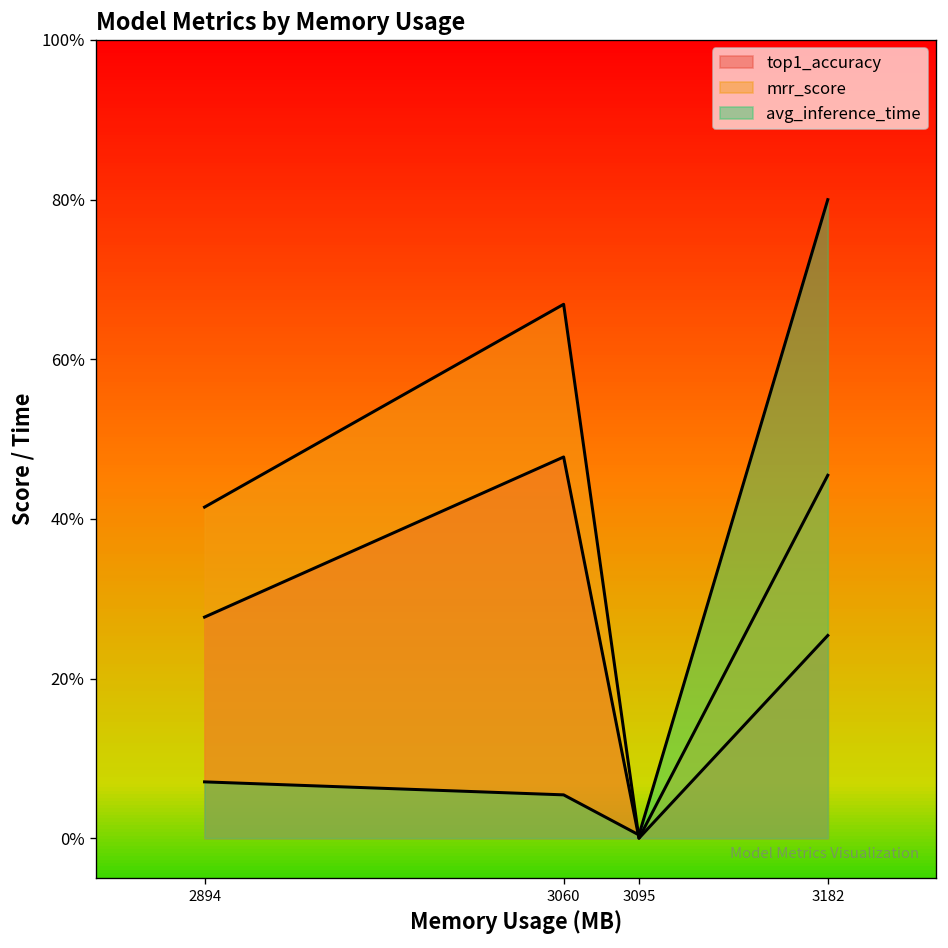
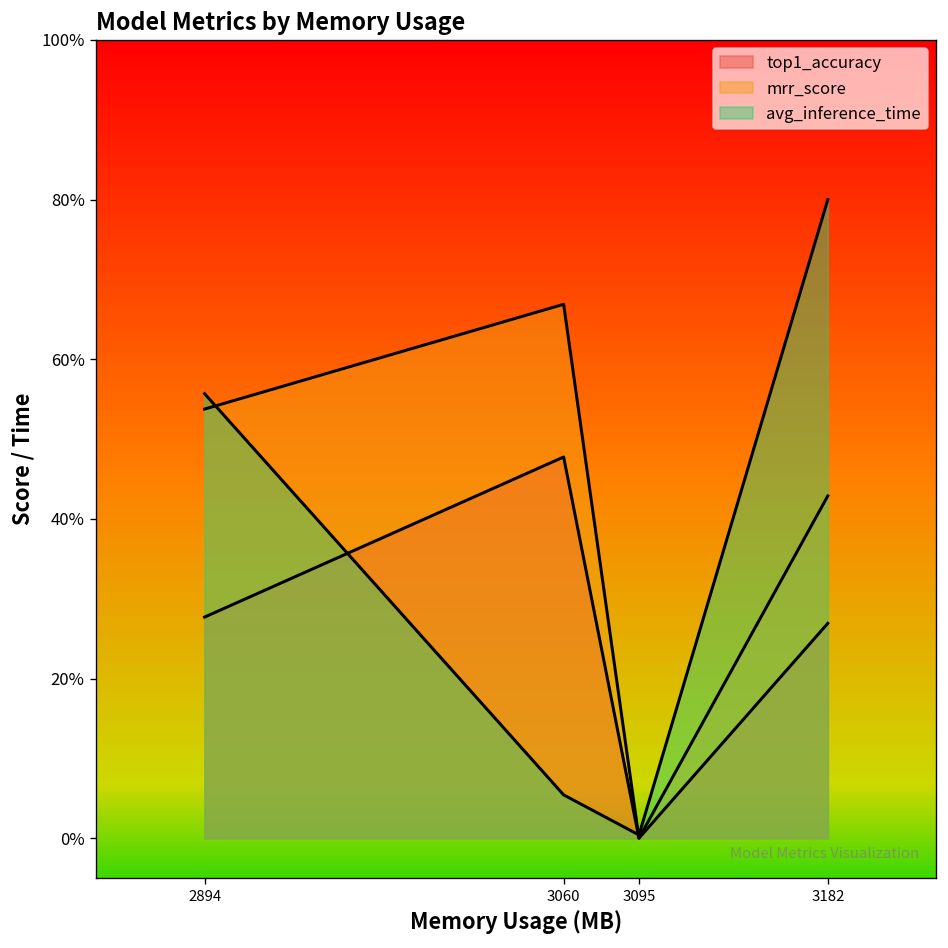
  {
    "top1_accuracy": {
      "2894": "28%",
      "3060": "48%",
-     "3182": "25%"
+     "3182": "27%"
    },
    "mrr_score": {
-     "2894": "41%",
+     "2894": "54%",
      "3060": "67%",
-     "3182": "45%"
+     "3182": "43%"
    },
    "avg_inference_time": {
-     "2894": "7%",
+     "2894": "56%",
      "3060": "5%",
      "3095": "0%",
      "3182": "80%"
    }
  }
